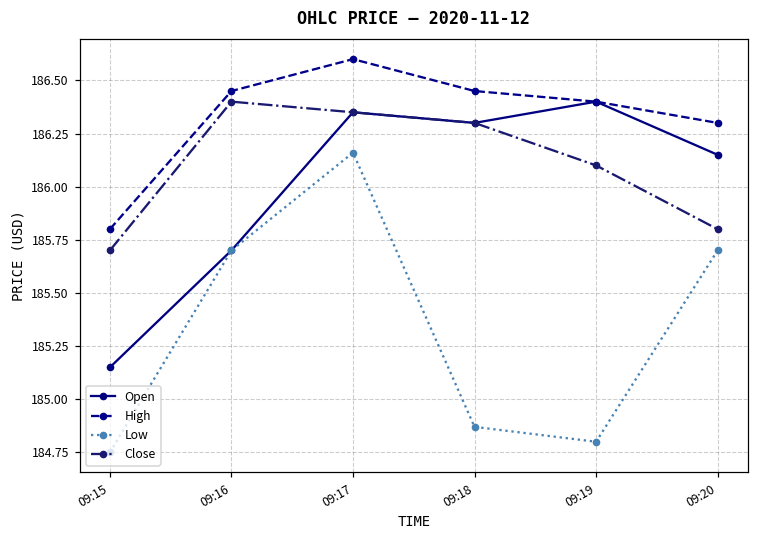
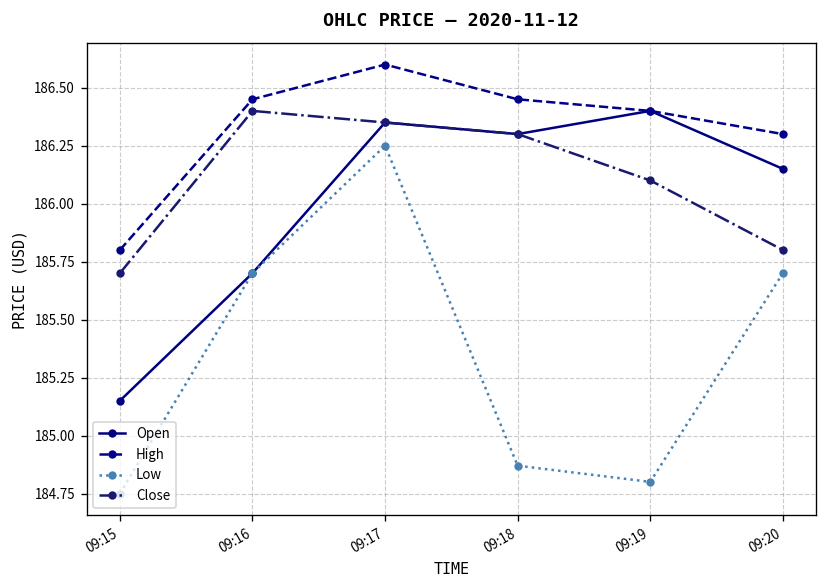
  {
    "Low": {
-     "09:17": 186.16,
+     "09:17": 186.25,
      "09:18": 184.87,
      "09:19": 184.80,
      "09:20": 185.70
    }
  }
